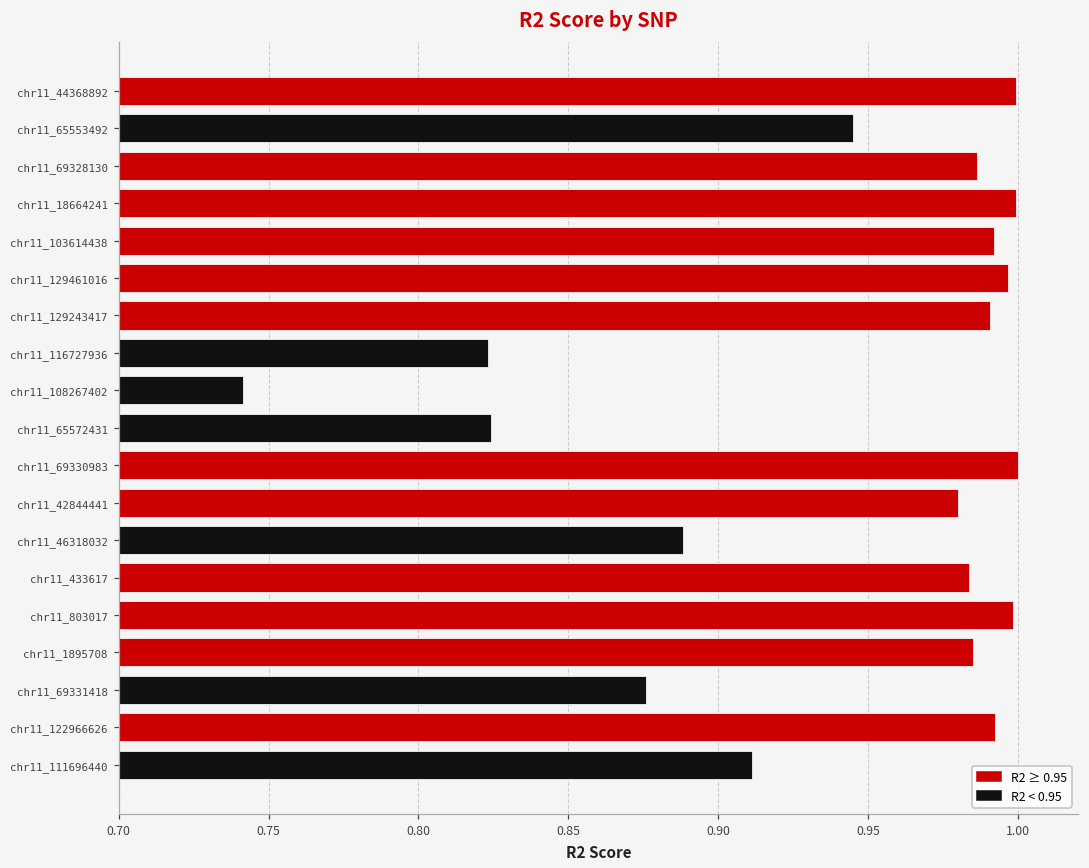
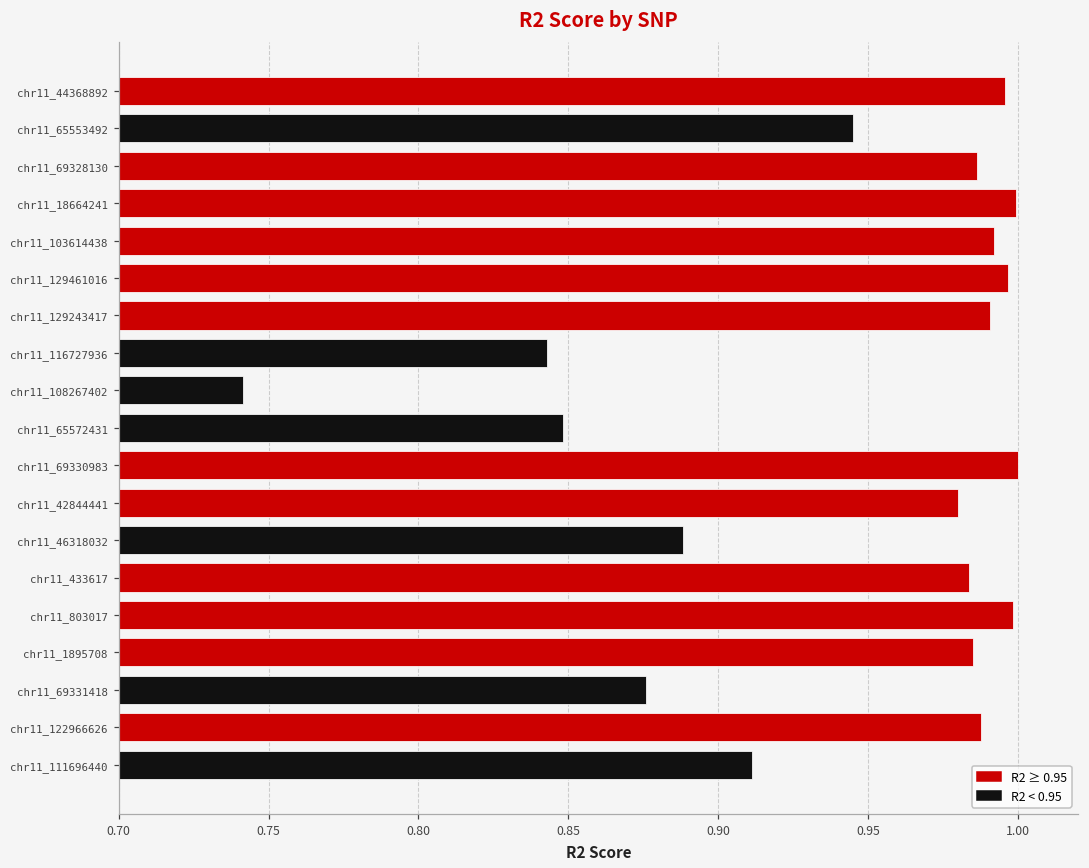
  {
-   "chr11_44368892": 0.999,
+   "chr11_44368892": 0.996,
    "chr11_65553492": 0.945,
    "chr11_69328130": 0.986,
    "chr11_18664241": 0.999,
    "chr11_103614438": 0.992,
    "chr11_129461016": 0.997,
    "chr11_129243417": 0.991,
-   "chr11_116727936": 0.823,
+   "chr11_116727936": 0.843,
    "chr11_108267402": 0.741,
-   "chr11_65572431": 0.824,
+   "chr11_65572431": 0.848,
    "chr11_69330983": 1.000,
    "chr11_42844441": 0.980,
    "chr11_46318032": 0.888,
    "chr11_433617": 0.984,
    "chr11_803017": 0.998,
    "chr11_1895708": 0.985,
    "chr11_69331418": 0.876,
-   "chr11_122966626": 0.992,
+   "chr11_122966626": 0.987,
    "chr11_111696440": 0.911
  }
